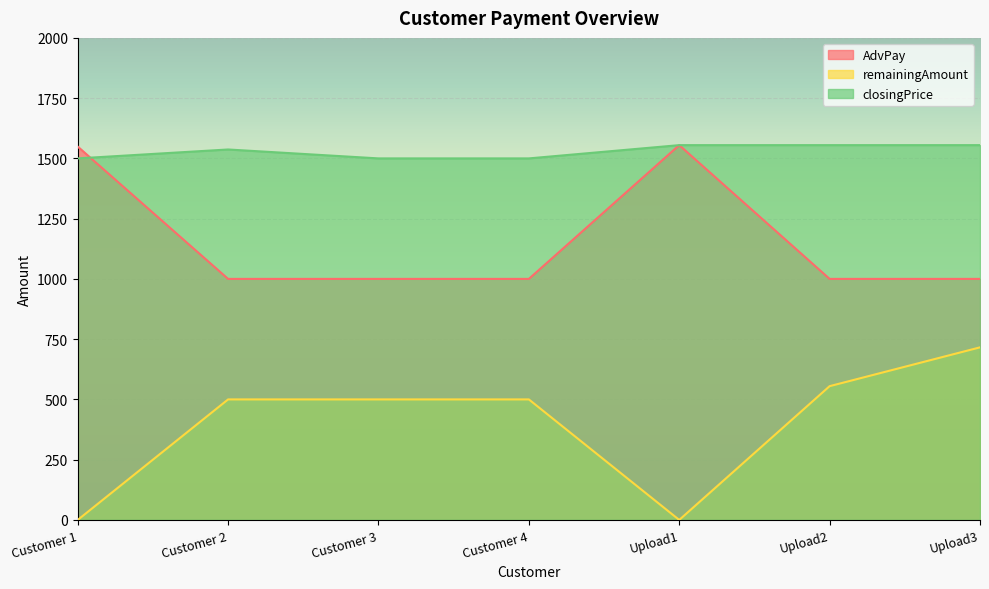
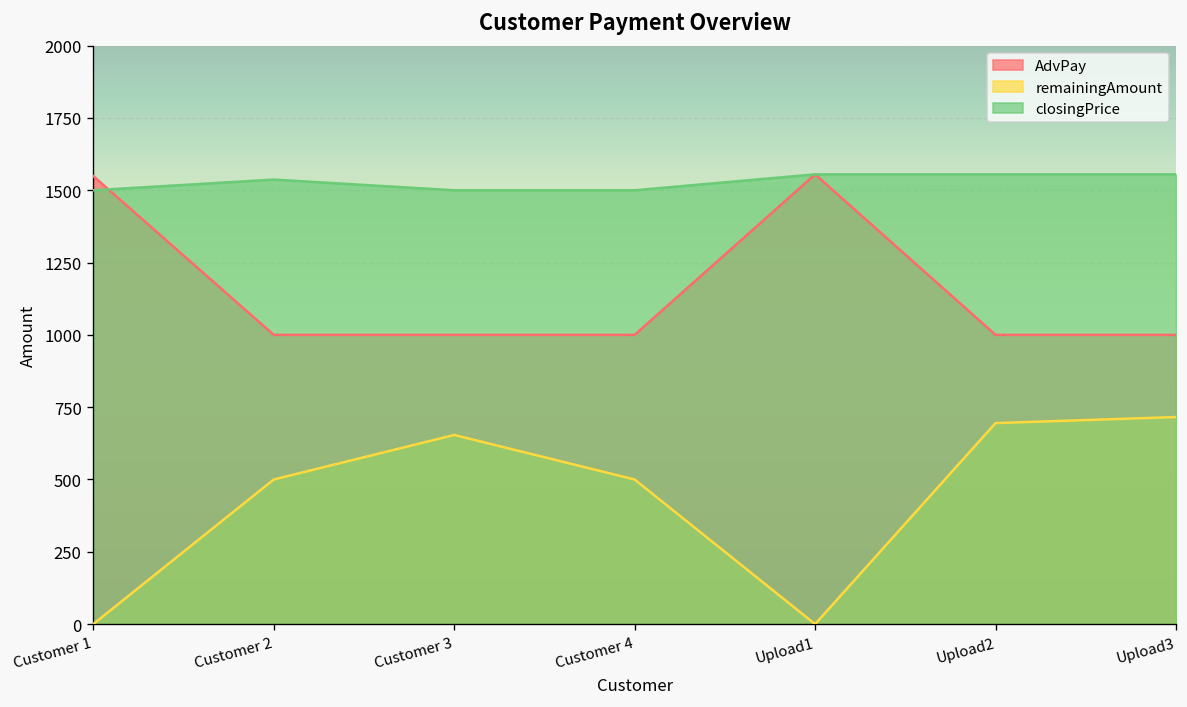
  {
    "AdvPay": {
      "Customer 1": 1550,
      "Customer 2": 1000,
      "Customer 3": 1000,
      "Customer 4": 1000,
      "Upload2": 1000,
      "Upload3": 1000
    },
    "remainingAmount": {
      "Customer 1": 0,
      "Customer 2": 500,
-     "Customer 3": 500,
+     "Customer 3": 650,
      "Customer 4": 500,
      "Upload1": 0,
-     "Upload2": 560,
+     "Upload2": 700,
      "Upload3": 720
    },
    "closingPrice": {
      "Customer 1": 1500,
      "Customer 2": 1540,
      "Customer 3": 1500,
      "Customer 4": 1500,
      "Upload2": 1560,
      "Upload3": 1560
    }
  }
